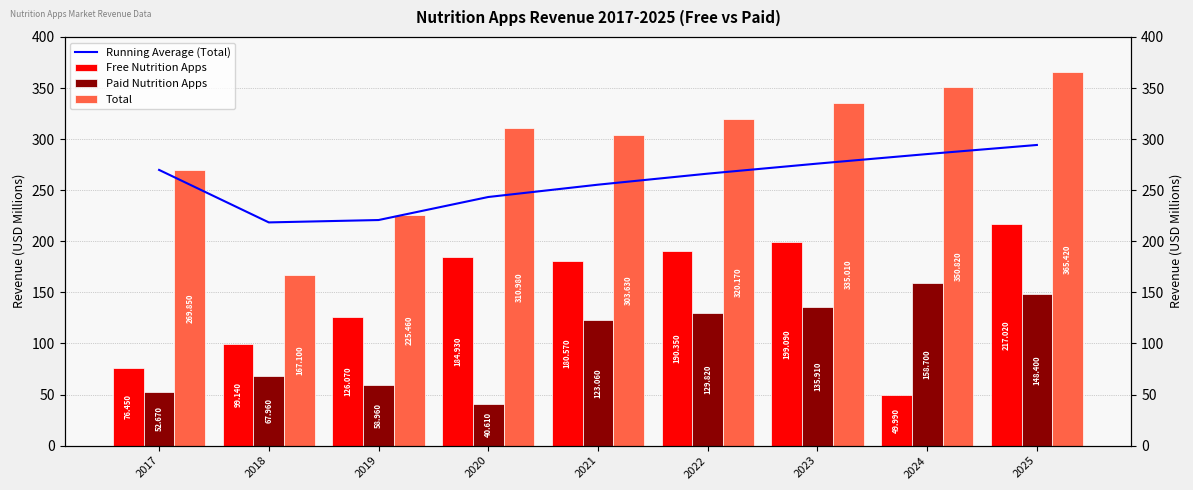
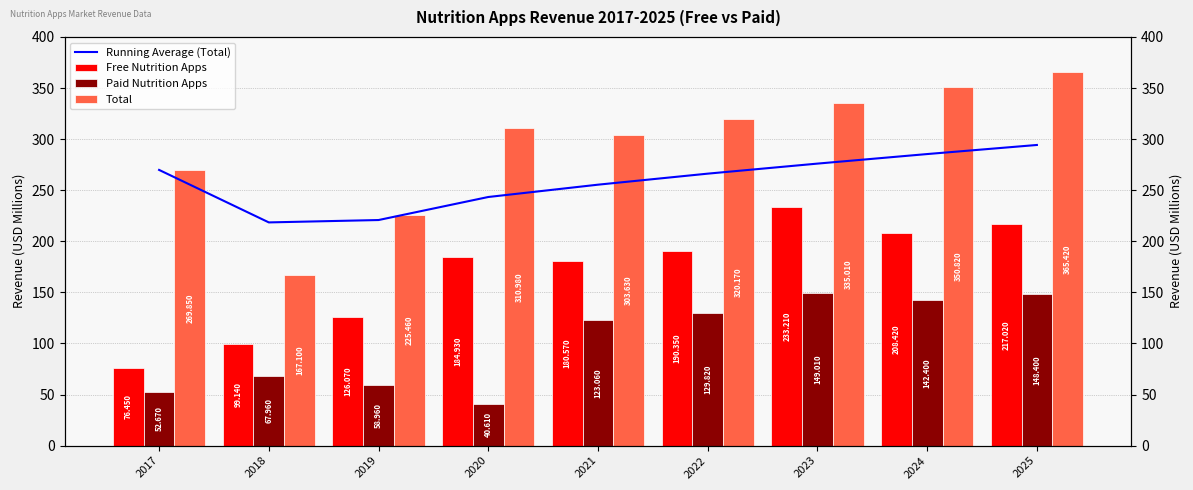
  {
    "Free Nutrition Apps": {
      "2017": 76.450,
      "2018": 99.140,
      "2019": 126.070,
      "2020": 184.930,
      "2021": 180.570,
      "2022": 190.350,
-     "2023": 199.090,
-     "2024": 49.990,
+     "2023": 233.210,
+     "2024": 208.420,
      "2025": 217.020
    },
    "Running Average (Total)": {
      "2017": 270,
      "2018": 218,
      "2019": 221,
      "2020": 243,
      "2021": 255,
      "2022": 266,
      "2023": 276,
      "2024": 285,
      "2025": 294
    },
    "Paid Nutrition Apps": {
      "2017": 52.670,
      "2018": 67.960,
      "2019": 58.960,
      "2020": 40.610,
      "2021": 123.060,
      "2022": 129.820,
-     "2023": 135.910,
-     "2024": 158.700,
+     "2023": 149.010,
+     "2024": 142.400,
      "2025": 148.400
    },
    "Total": {
      "2017": 269.850,
      "2018": 167.100,
      "2019": 225.460,
      "2020": 310.980,
      "2021": 303.630,
      "2022": 320.170,
      "2023": 335.010,
      "2024": 350.820,
      "2025": 365.420
    }
  }
